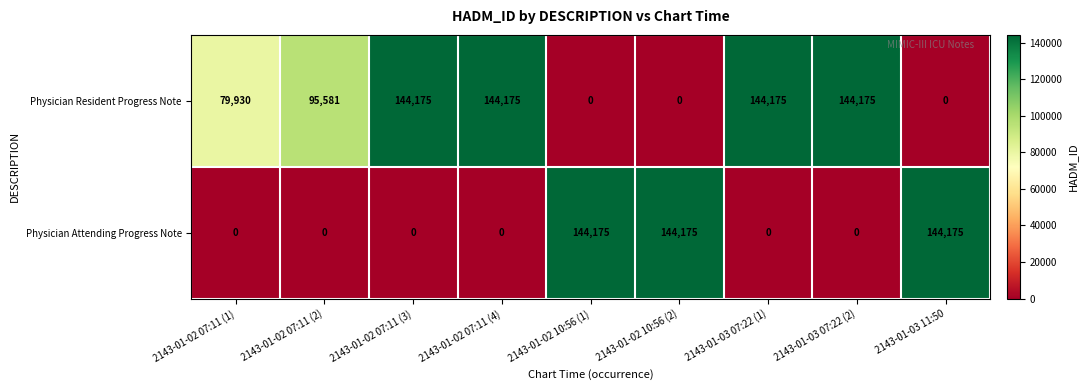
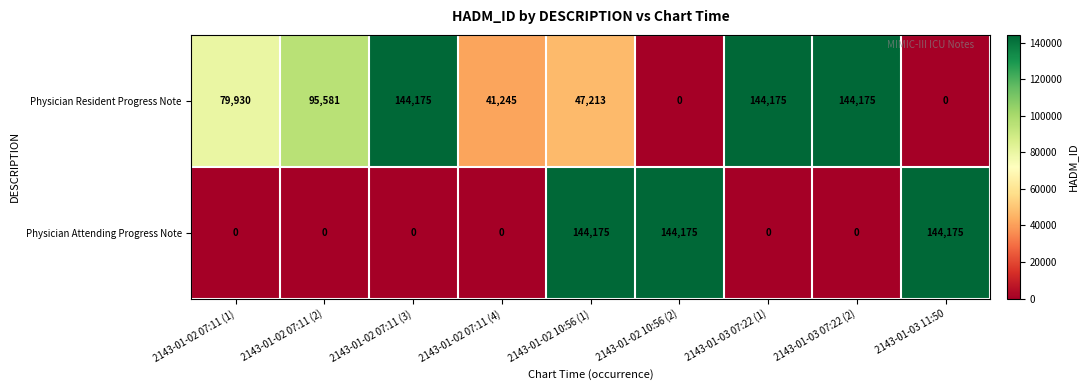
  {
    "Physician Resident Progress Note": {
      "2143-01-02 07:11 (1)": "79,930",
      "2143-01-02 07:11 (2)": "95,581",
      "2143-01-02 07:11 (3)": "144,175",
-     "2143-01-02 07:11 (4)": "144,175",
-     "2143-01-02 10:56 (1)": "0",
+     "2143-01-02 07:11 (4)": "41,245",
+     "2143-01-02 10:56 (1)": "47,213",
      "2143-01-02 10:56 (2)": "0",
      "2143-01-03 07:22 (1)": "144,175",
      "2143-01-03 07:22 (2)": "144,175"
    },
    "Physician Attending Progress Note": {
      "2143-01-02 07:11 (1)": "0",
      "2143-01-02 07:11 (2)": "0",
      "2143-01-02 07:11 (3)": "0",
      "2143-01-02 07:11 (4)": "0",
      "2143-01-02 10:56 (1)": "144,175",
      "2143-01-02 10:56 (2)": "144,175",
      "2143-01-03 07:22 (1)": "0",
      "2143-01-03 07:22 (2)": "0",
      "2143-01-03 11:50": "144,175"
    }
  }
